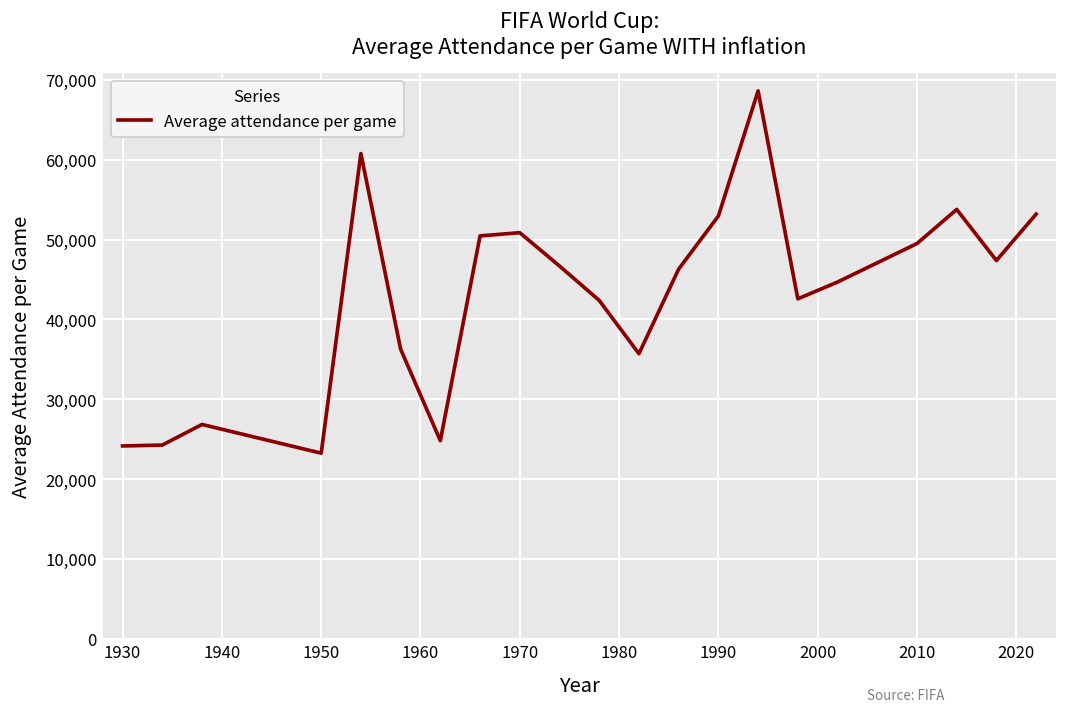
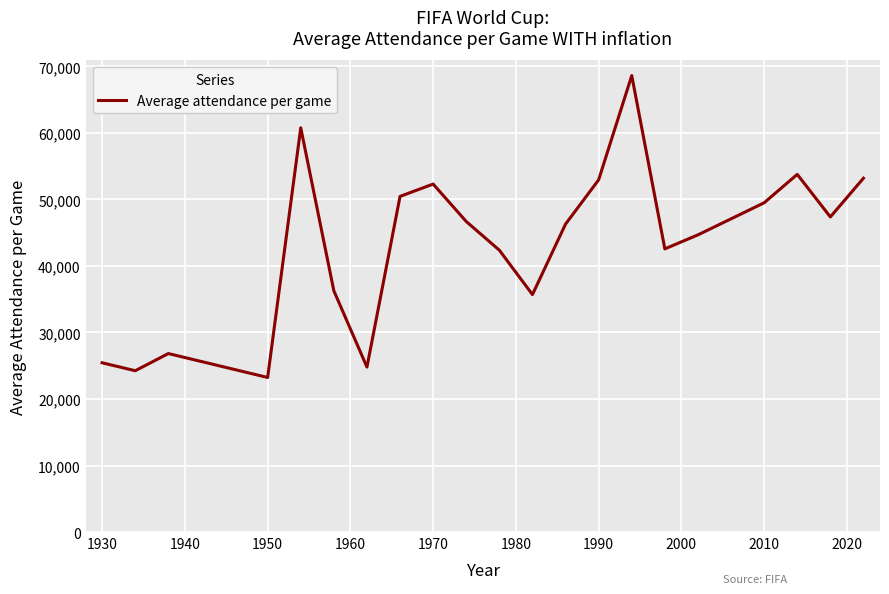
  {
-   "1930": "24,000",
+   "1930": "25,000",
    "1950": "23,000",
-   "1970": "51,000",
+   "1970": "52,000",
    "1990": "53,000",
    "2010": "49,000"
  }
